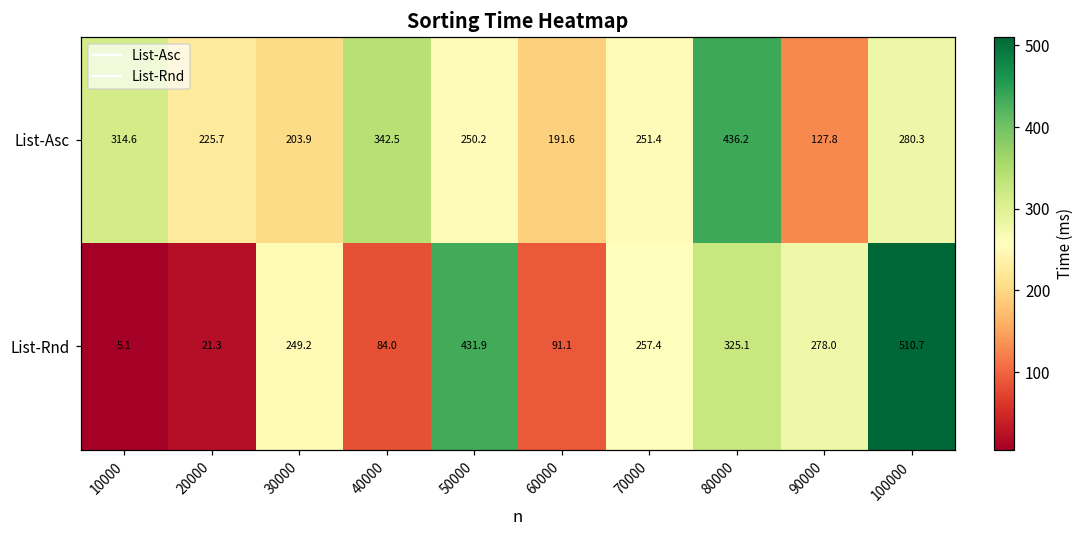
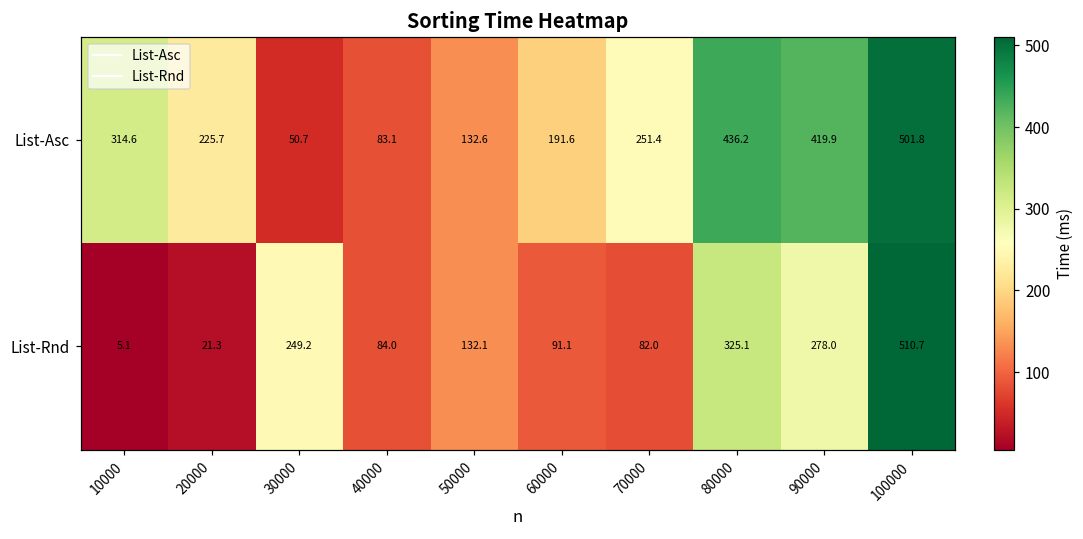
  {
    "List-Asc": {
      "10000": 314.6,
      "20000": 225.7,
-     "30000": 203.9,
-     "40000": 342.5,
-     "50000": 250.2,
+     "30000": 50.7,
+     "40000": 83.1,
+     "50000": 132.6,
      "60000": 191.6,
      "70000": 251.4,
      "80000": 436.2,
-     "90000": 127.8,
-     "100000": 280.3
+     "90000": 419.9,
+     "100000": 501.8
    },
    "List-Rnd": {
      "10000": 5.1,
      "20000": 21.3,
      "30000": 249.2,
      "40000": 84.0,
-     "50000": 431.9,
+     "50000": 132.1,
      "60000": 91.1,
-     "70000": 257.4,
+     "70000": 82.0,
      "80000": 325.1,
      "90000": 278.0,
      "100000": 510.7
    }
  }
